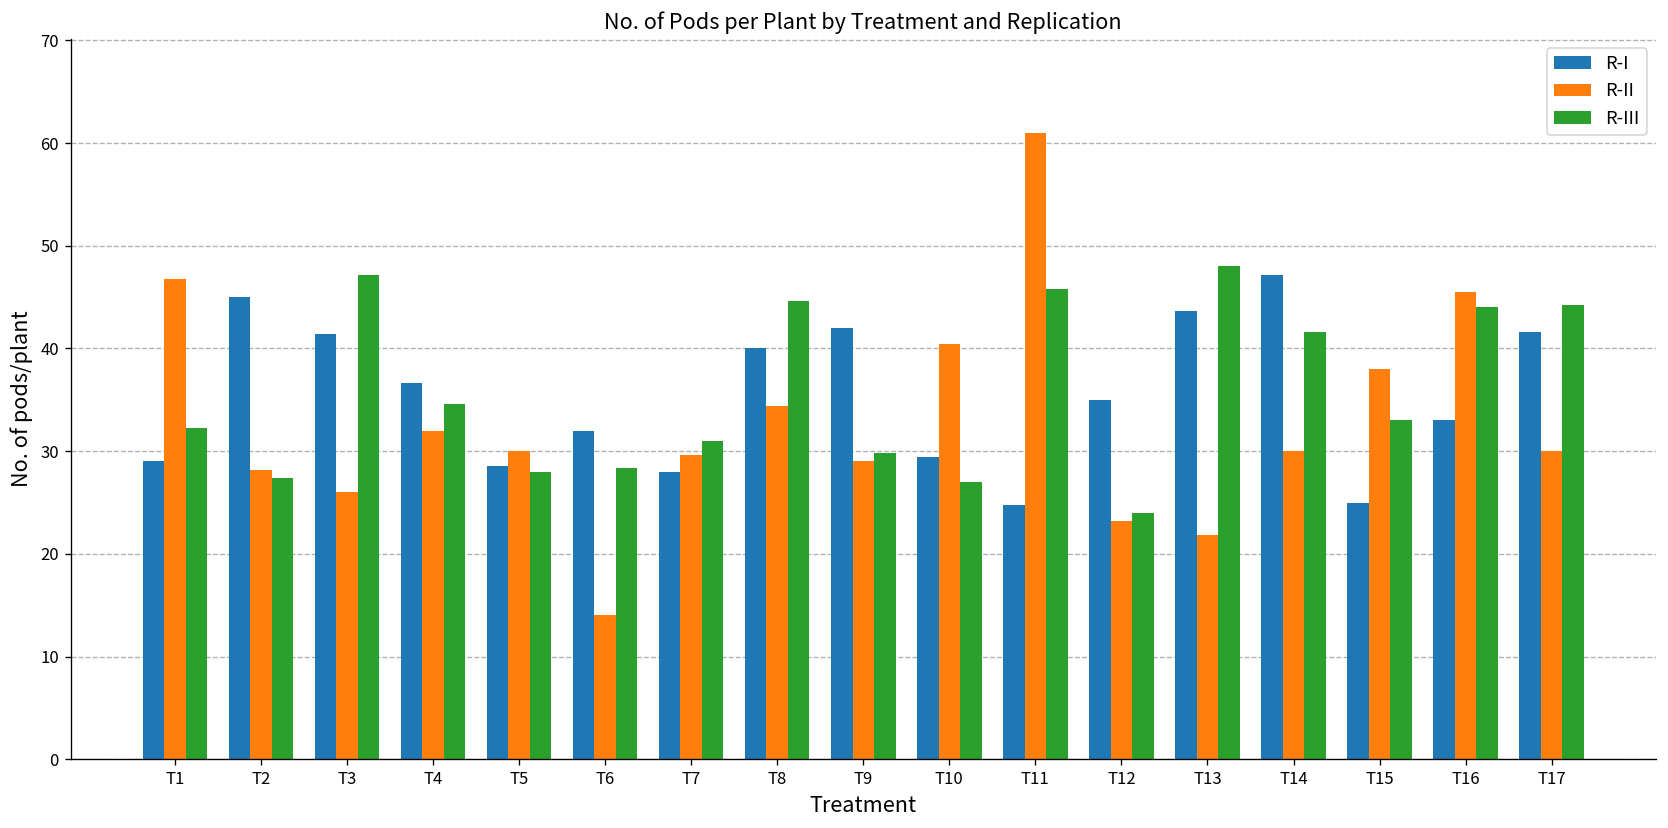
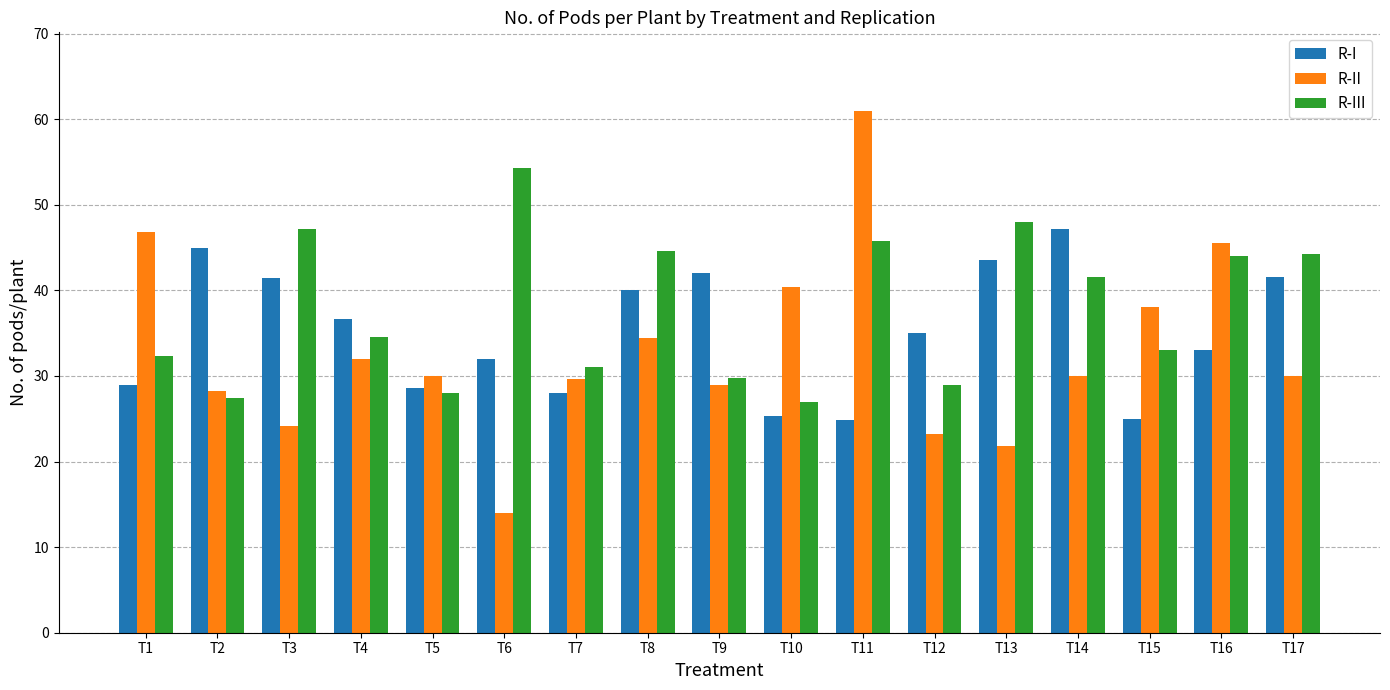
  {
    "R-I": {
      "T1": 29,
      "T2": 45,
      "T3": 41,
      "T4": 37,
      "T5": 29,
      "T6": 32,
      "T7": 28,
      "T8": 40,
      "T9": 42,
-     "T10": 29,
+     "T10": 25,
      "T11": 25,
      "T12": 35,
      "T13": 44,
      "T14": 47,
      "T15": 25,
      "T16": 33,
      "T17": 42
    },
    "R-II": {
      "T1": 47,
      "T2": 28,
-     "T3": 26,
+     "T3": 24,
      "T4": 32,
      "T5": 30,
      "T6": 14,
      "T7": 30,
      "T8": 34,
      "T9": 29,
      "T10": 40,
      "T11": 61,
      "T12": 23,
      "T13": 22,
      "T14": 30,
      "T15": 38,
      "T16": 46,
      "T17": 30
    },
    "R-III": {
      "T1": 32,
      "T2": 27,
      "T3": 47,
      "T4": 35,
      "T5": 28,
-     "T6": 28,
+     "T6": 54,
      "T7": 31,
      "T8": 45,
      "T9": 30,
      "T10": 27,
      "T11": 46,
-     "T12": 24,
+     "T12": 29,
      "T13": 48,
      "T14": 42,
      "T15": 33,
      "T16": 44,
      "T17": 44
    }
  }
